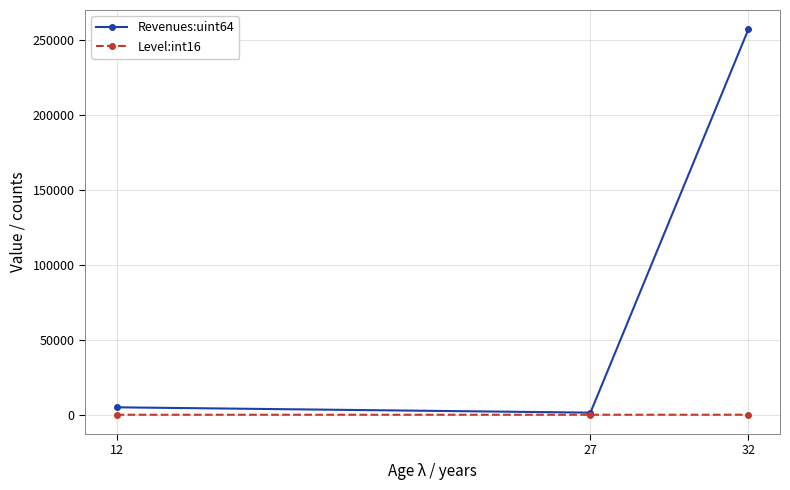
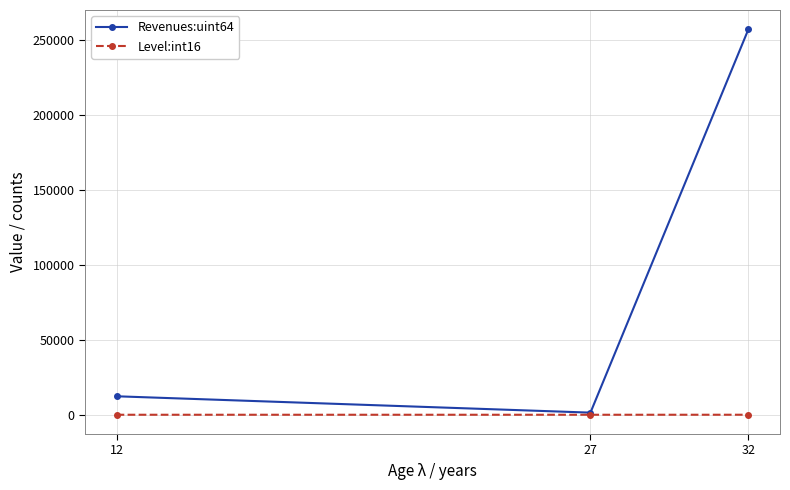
  {
    "Revenues:uint64": {
-     "12": 5000,
+     "12": 12000,
      "32": 257000
    },
    "Level:int16": {
      "12": 0,
      "32": 0
    }
  }
